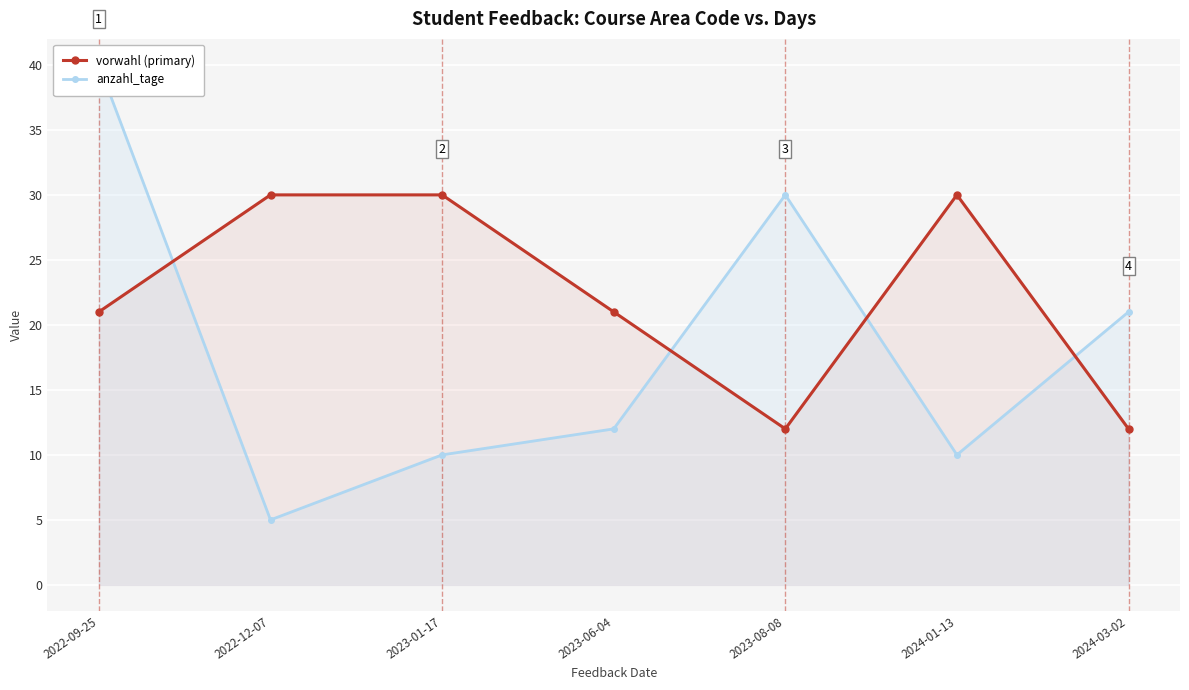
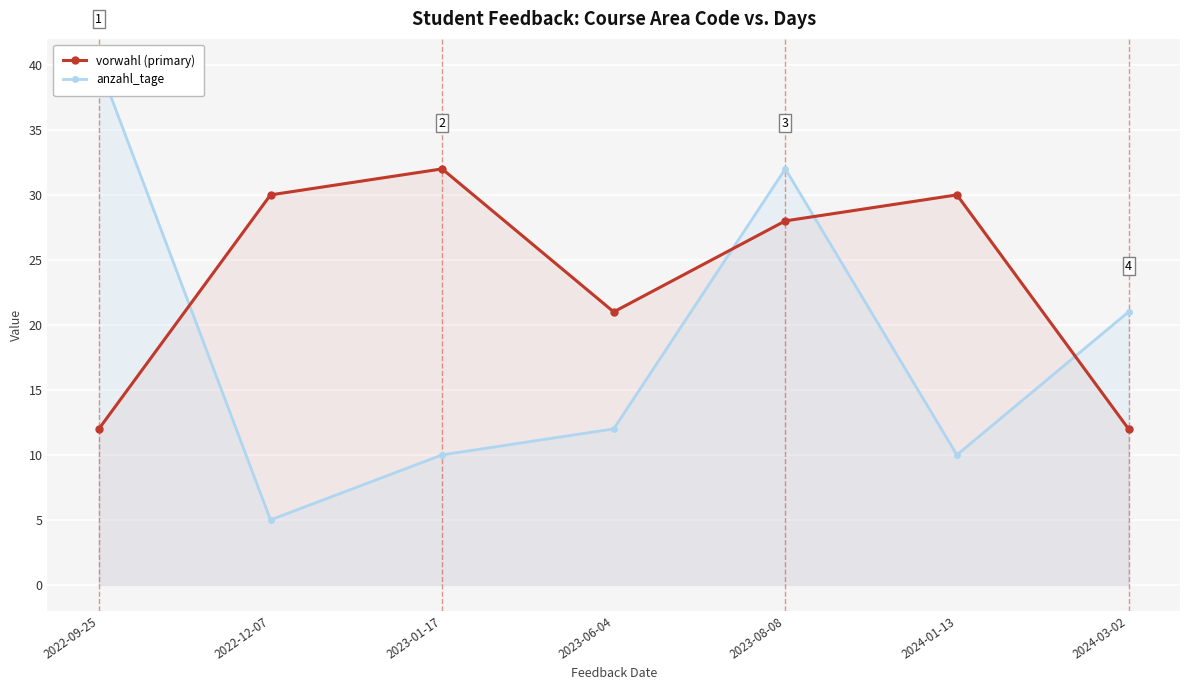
  {
    "vorwahl (primary)": {
-     "2022-09-25": 21,
+     "2022-09-25": 12,
      "2022-12-07": 30,
-     "2023-01-17": 30,
+     "2023-01-17": 32,
      "2023-06-04": 21,
-     "2023-08-08": 12,
+     "2023-08-08": 28,
      "2024-01-13": 30,
      "2024-03-02": 12
    },
    "anzahl_tage": {
      "2022-12-07": 5,
      "2023-01-17": 10,
      "2023-06-04": 12,
-     "2023-08-08": 30,
+     "2023-08-08": 32,
      "2024-01-13": 10,
      "2024-03-02": 21
    }
  }
